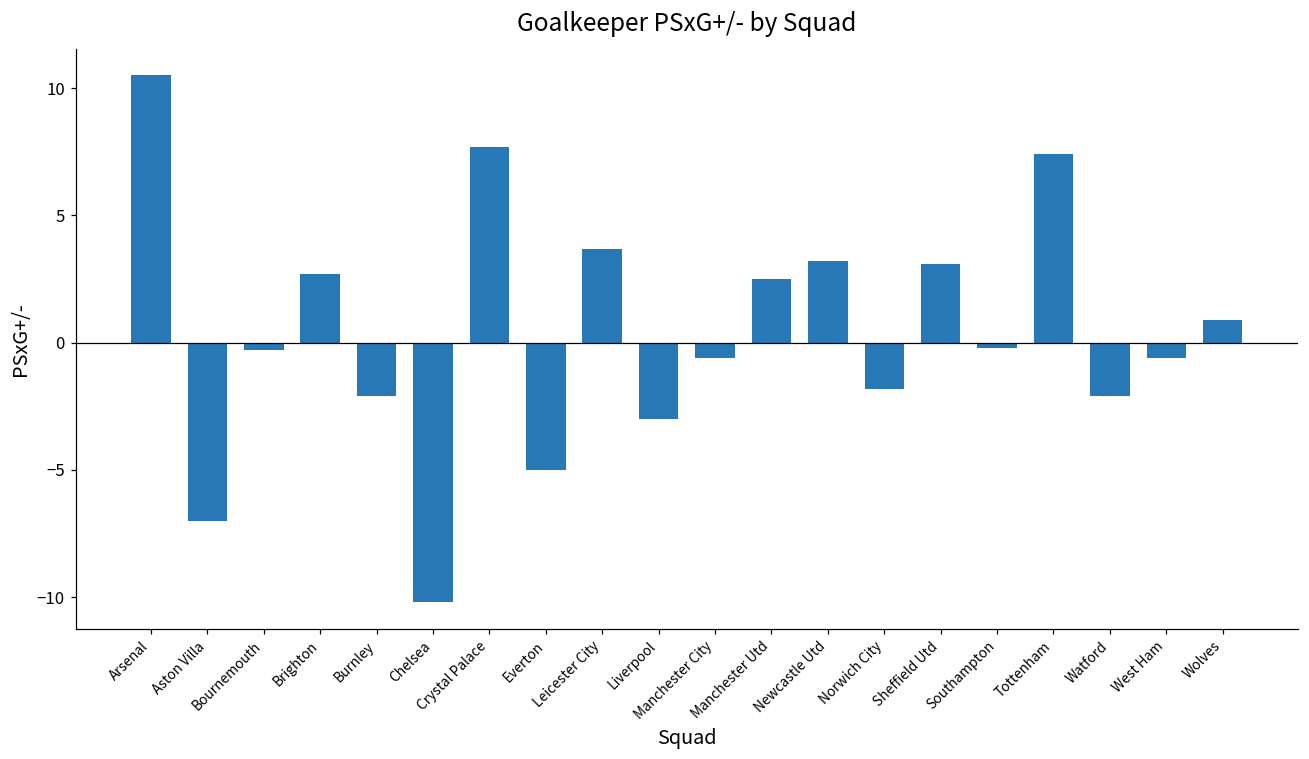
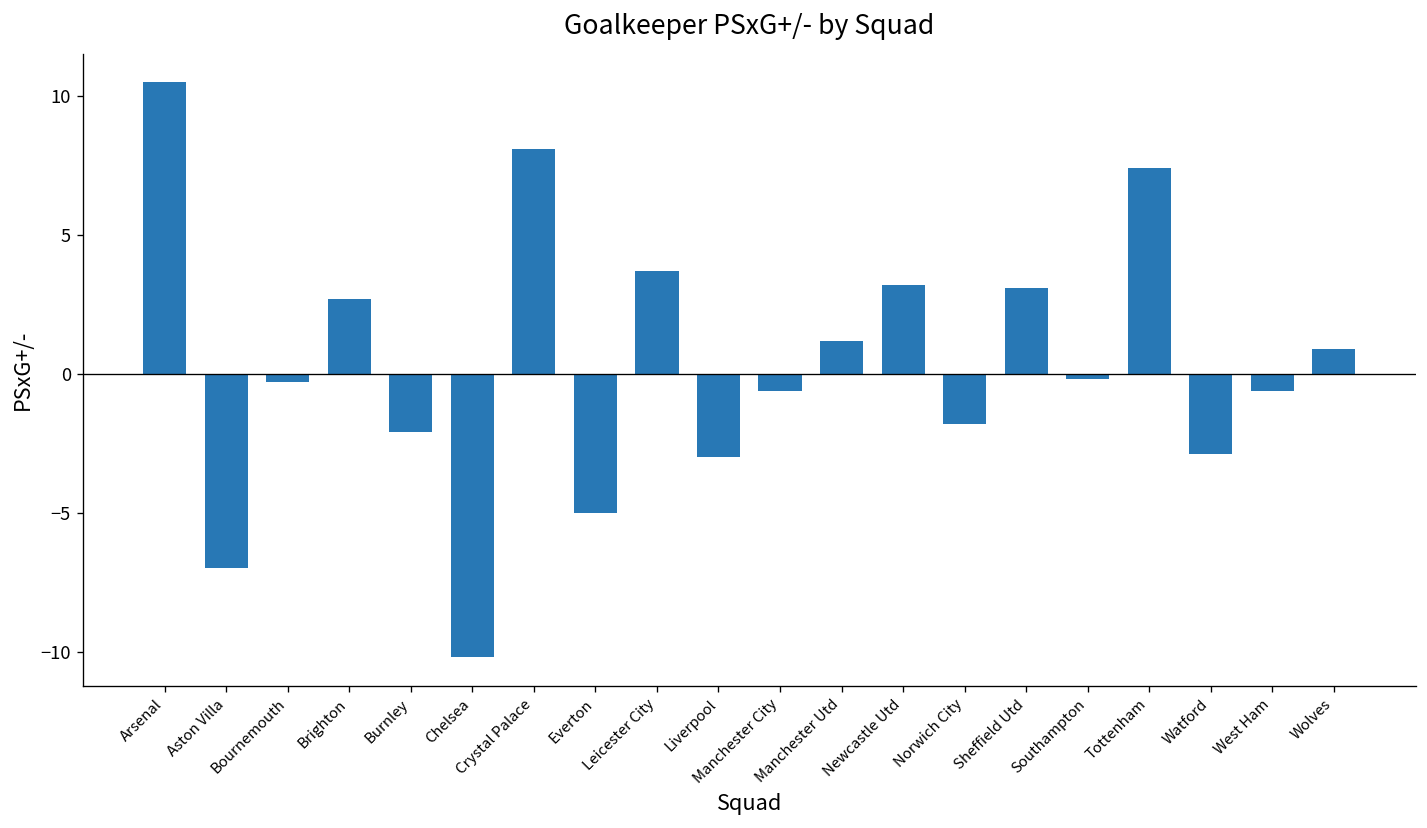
  {
    "Arsenal": 10.5,
    "Aston Villa": -7.0,
    "Bournemouth": -0.3,
    "Brighton": 2.7,
    "Burnley": -2.1,
    "Chelsea": -10.2,
-   "Crystal Palace": 7.7,
+   "Crystal Palace": 8.1,
    "Everton": -5.0,
    "Leicester City": 3.7,
    "Liverpool": -3.0,
    "Manchester City": -0.6,
-   "Manchester Utd": 2.5,
+   "Manchester Utd": 1.2,
    "Newcastle Utd": 3.2,
    "Norwich City": -1.8,
    "Sheffield Utd": 3.1,
    "Southampton": -0.2,
    "Tottenham": 7.4,
-   "Watford": -2.1,
+   "Watford": -2.9,
    "West Ham": -0.6,
    "Wolves": 0.9
  }
